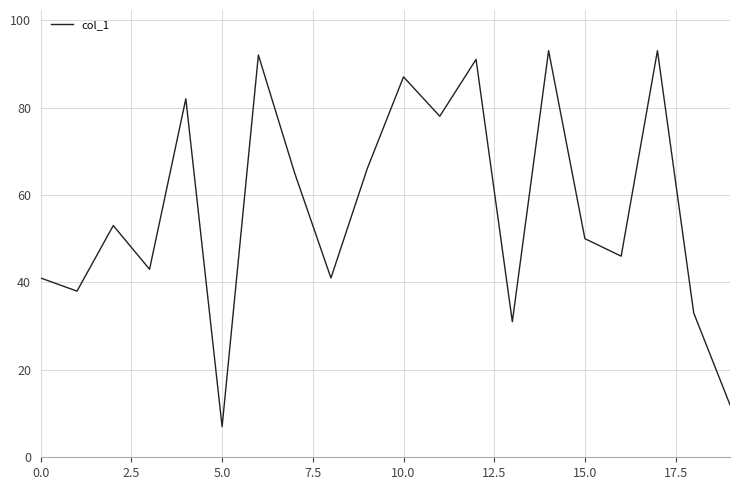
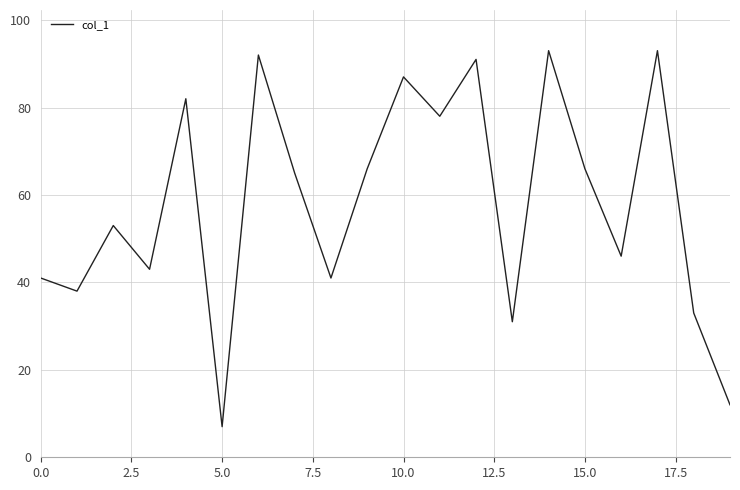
  {
    "0.0": 41,
    "5.0": 7,
    "10.0": 87,
-   "15.0": 50
+   "15.0": 66
  }
